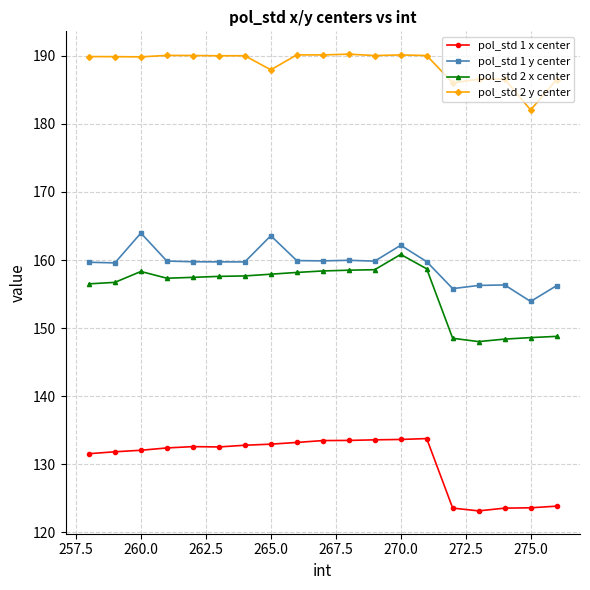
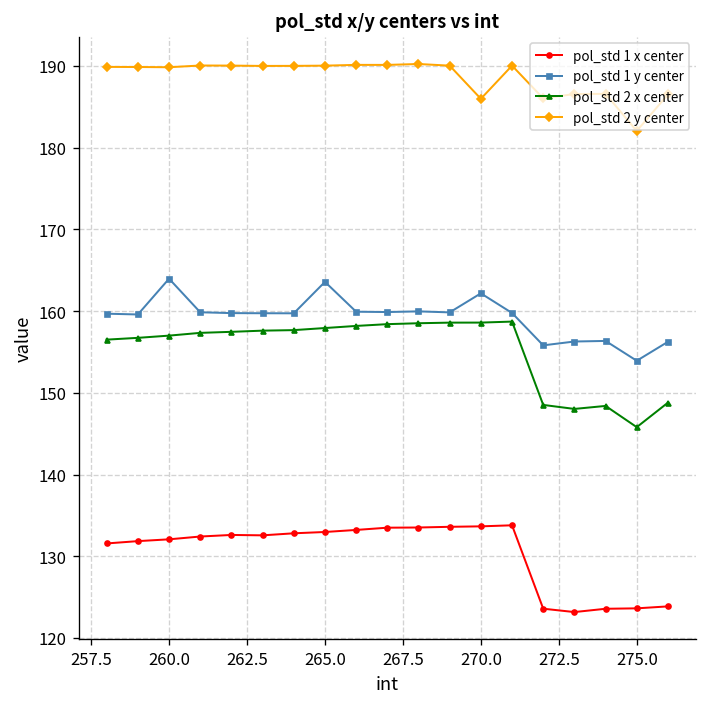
  {
    "pol_std 1 x center": {
      "260.0": 132,
      "265.0": 133,
      "270.0": 134,
      "275.0": 124
    },
    "pol_std 1 y center": {
      "260.0": 164,
      "265.0": 164,
      "270.0": 162,
      "275.0": 154
    },
    "pol_std 2 x center": {
-     "260.0": 158,
+     "260.0": 157,
      "265.0": 158,
-     "270.0": 161,
-     "275.0": 149
+     "270.0": 159,
+     "275.0": 146
    },
    "pol_std 2 y center": {
      "260.0": 190,
-     "265.0": 188,
-     "270.0": 190,
+     "265.0": 190,
+     "270.0": 186,
      "275.0": 182
    }
  }
